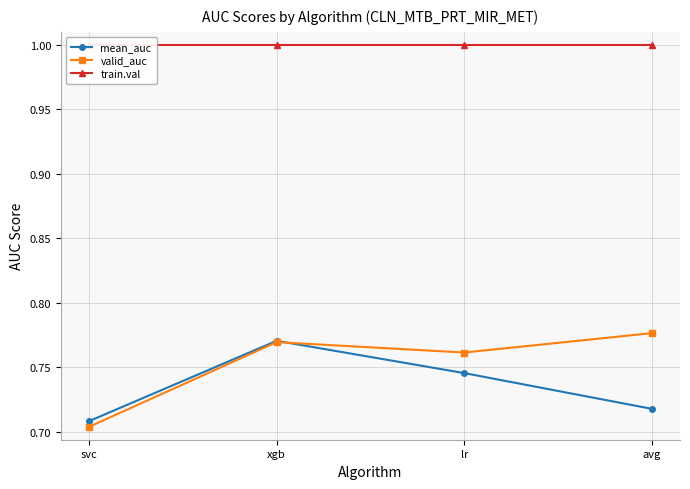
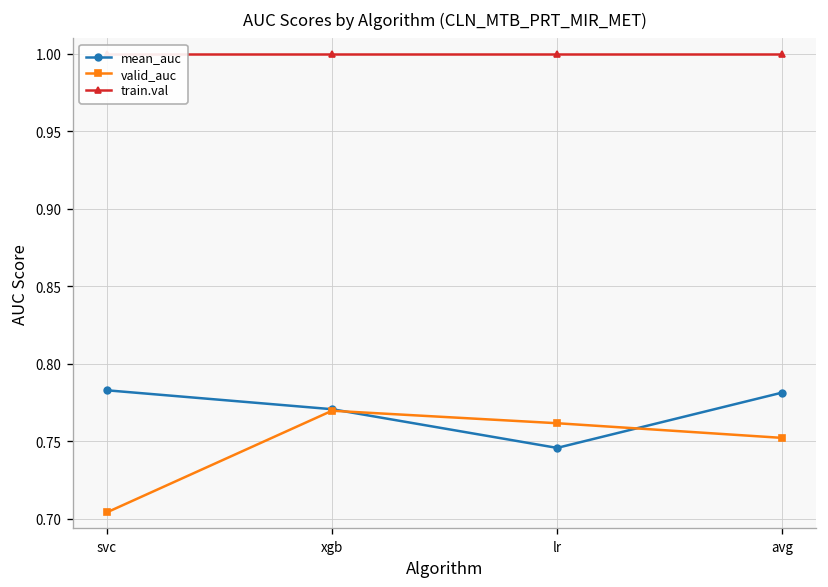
  {
    "mean_auc": {
-     "svc": 0.708,
+     "svc": 0.783,
      "lr": 0.746,
-     "avg": 0.718
+     "avg": 0.781
    },
    "valid_auc": {
      "svc": 0.704,
      "lr": 0.762,
-     "avg": 0.777
+     "avg": 0.752
    },
    "train.val": {
      "xgb": 1.000,
      "lr": 1.000,
      "avg": 1.000
    }
  }
